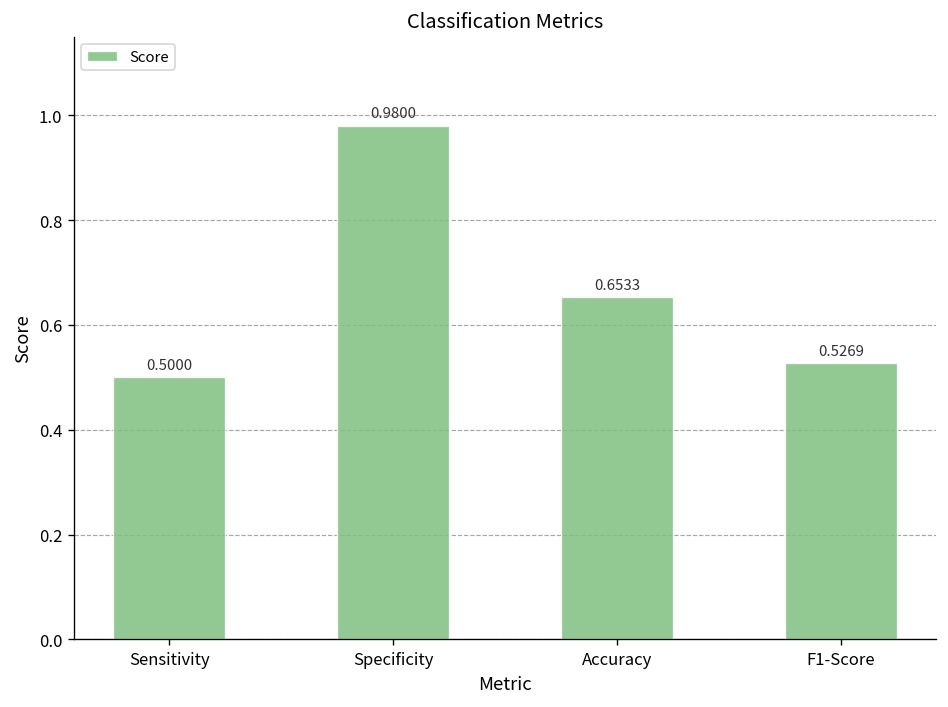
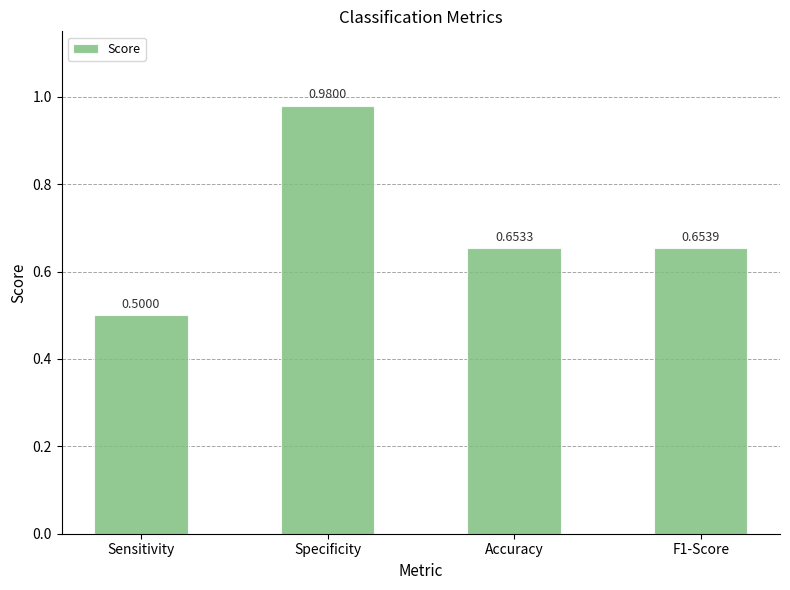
  {
    "Sensitivity": 0.5000,
    "Specificity": 0.9800,
    "Accuracy": 0.6533,
-   "F1-Score": 0.5269
+   "F1-Score": 0.6539
  }
